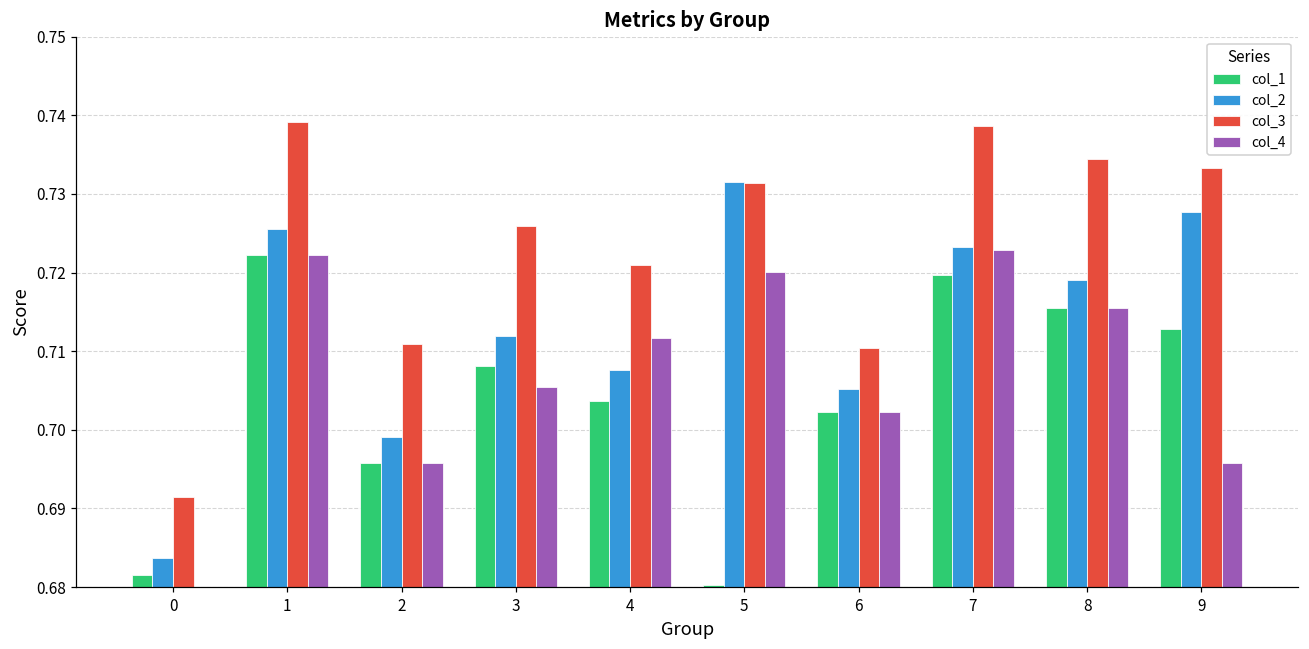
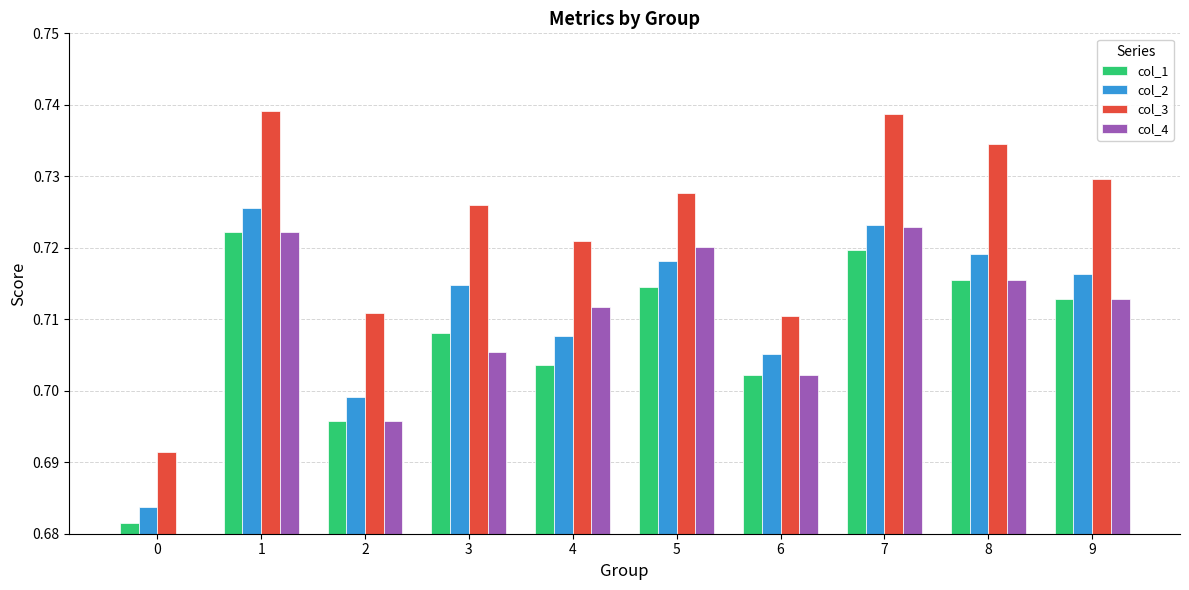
  {
    "col_1": {
      "0": 0.682,
      "1": 0.722,
      "2": 0.696,
      "3": 0.708,
      "4": 0.704,
-     "5": 0.680,
+     "5": 0.715,
      "6": 0.702,
      "7": 0.720,
      "8": 0.715,
      "9": 0.713
    },
    "col_2": {
      "0": 0.684,
      "1": 0.726,
      "2": 0.699,
-     "3": 0.712,
+     "3": 0.715,
      "4": 0.708,
-     "5": 0.732,
+     "5": 0.718,
      "6": 0.705,
      "7": 0.723,
      "8": 0.719,
-     "9": 0.728
+     "9": 0.716
    },
    "col_3": {
      "0": 0.691,
      "1": 0.739,
      "2": 0.711,
      "3": 0.726,
      "4": 0.721,
-     "5": 0.731,
+     "5": 0.728,
      "6": 0.710,
      "7": 0.739,
      "8": 0.734,
-     "9": 0.733
+     "9": 0.730
    },
    "col_4": {
      "0": 0.680,
      "1": 0.722,
      "2": 0.696,
      "3": 0.705,
      "4": 0.712,
      "5": 0.720,
      "6": 0.702,
      "7": 0.723,
      "8": 0.715,
-     "9": 0.696
+     "9": 0.713
    }
  }
